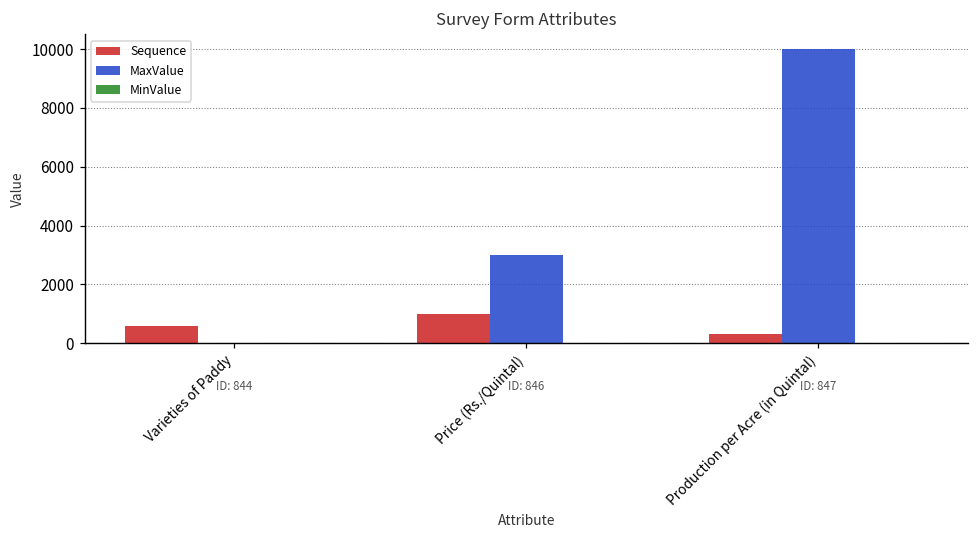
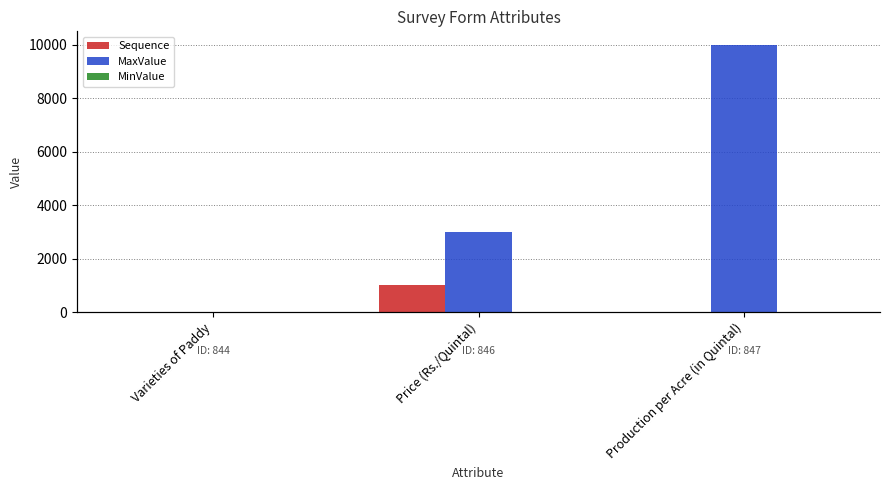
  {
    "Sequence": {
-     "Varieties of Paddy": 600,
+     "Varieties of Paddy": 0,
      "Price (Rs./Quintal)": 1000,
-     "Production per Acre (in Quintal)": 300
+     "Production per Acre (in Quintal)": 0
    },
    "MaxValue": {
      "Varieties of Paddy": 0,
      "Price (Rs./Quintal)": 3000,
      "Production per Acre (in Quintal)": 10000
    },
    "MinValue": {
      "Varieties of Paddy": 0,
      "Price (Rs./Quintal)": 0,
      "Production per Acre (in Quintal)": 0
    }
  }
